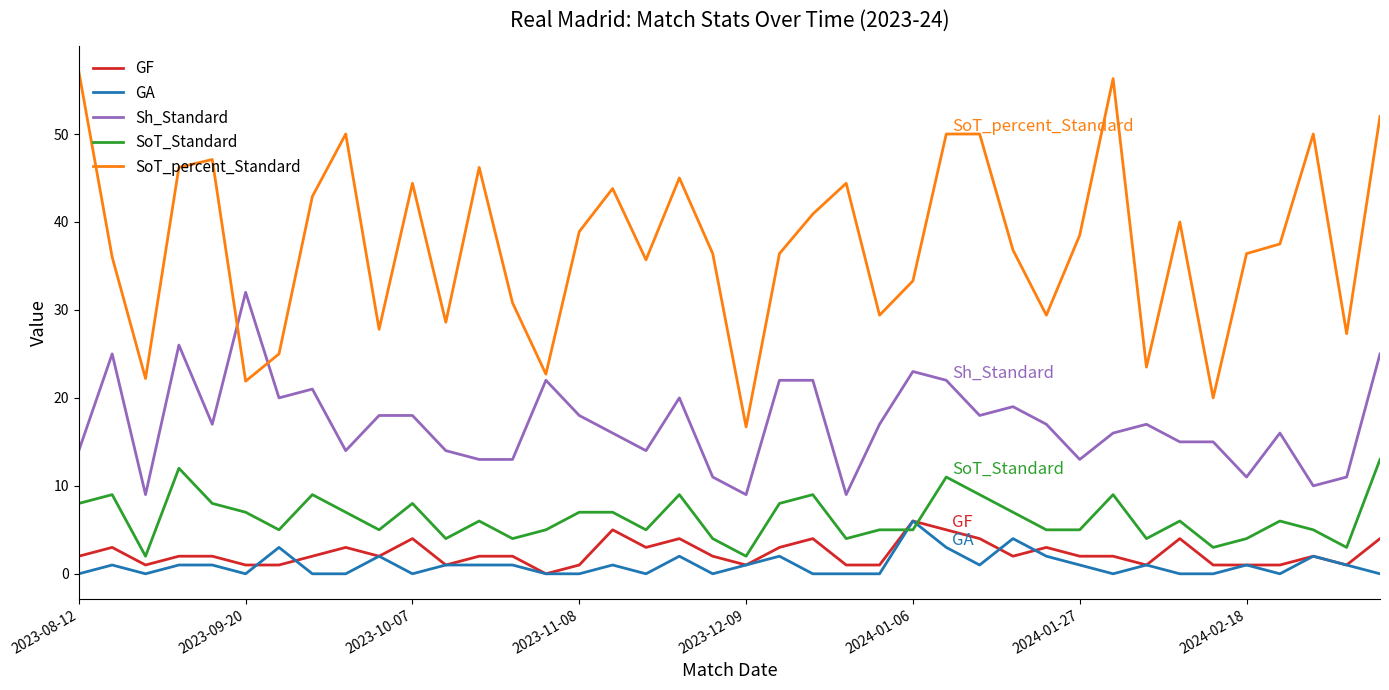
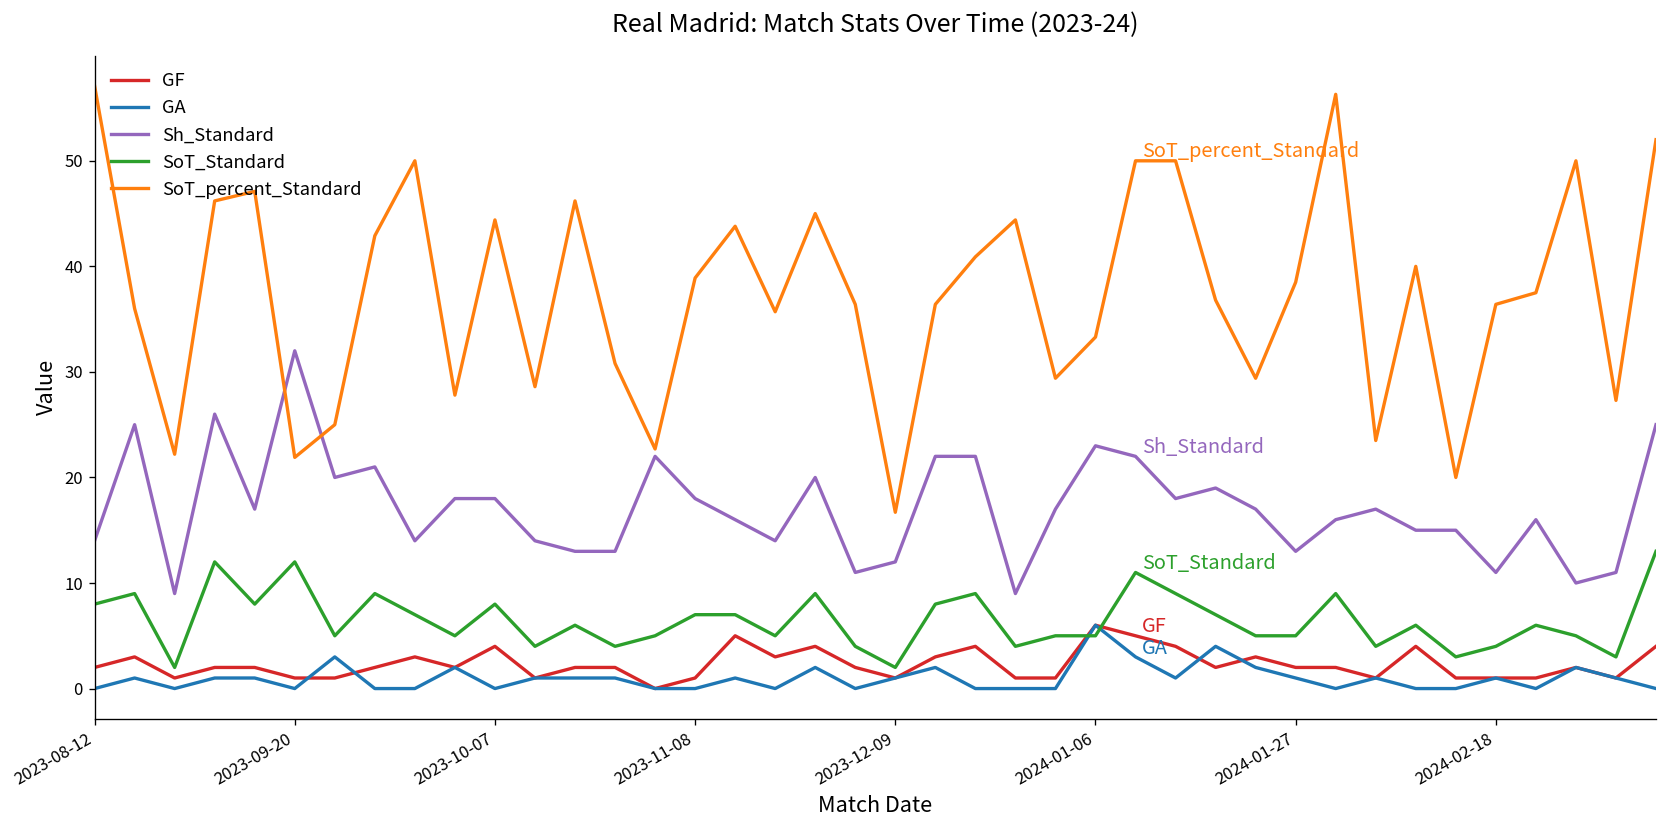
  {
    "GF": {
      "2023-08-12": 2,
      "2023-09-20": 1,
      "2023-10-07": 4,
      "2023-11-08": 1,
      "2024-01-27": 2
    },
    "GA": {
      "2023-08-12": 0,
      "2023-09-20": 0,
      "2023-10-07": 0,
      "2023-11-08": 0,
      "2024-01-27": 1
    },
    "Sh_Standard": {
      "2023-08-12": 14,
      "2023-09-20": 32,
      "2023-10-07": 18,
      "2023-11-08": 18,
-     "2023-12-09": 9,
+     "2023-12-09": 12,
      "2024-01-06": 23,
      "2024-01-27": 13,
      "2024-02-18": 11
    },
    "SoT_Standard": {
      "2023-08-12": 8,
-     "2023-09-20": 7,
+     "2023-09-20": 12,
      "2023-10-07": 8,
      "2023-11-08": 7,
      "2023-12-09": 2,
      "2024-01-06": 5,
      "2024-01-27": 5,
      "2024-02-18": 4
    },
    "SoT_percent_Standard": {
      "2023-08-12": 57,
      "2023-09-20": 22,
      "2023-10-07": 44,
      "2023-11-08": 39,
      "2023-12-09": 17,
      "2024-01-06": 33,
      "2024-01-27": 39,
      "2024-02-18": 36
    }
  }
